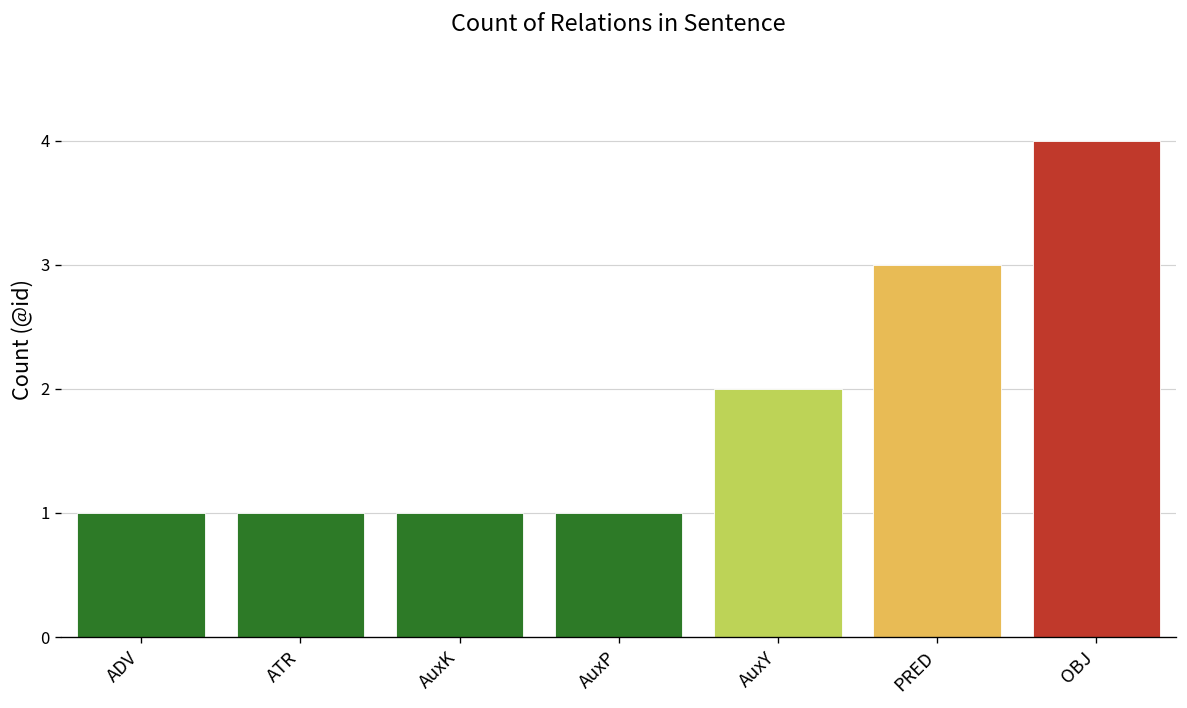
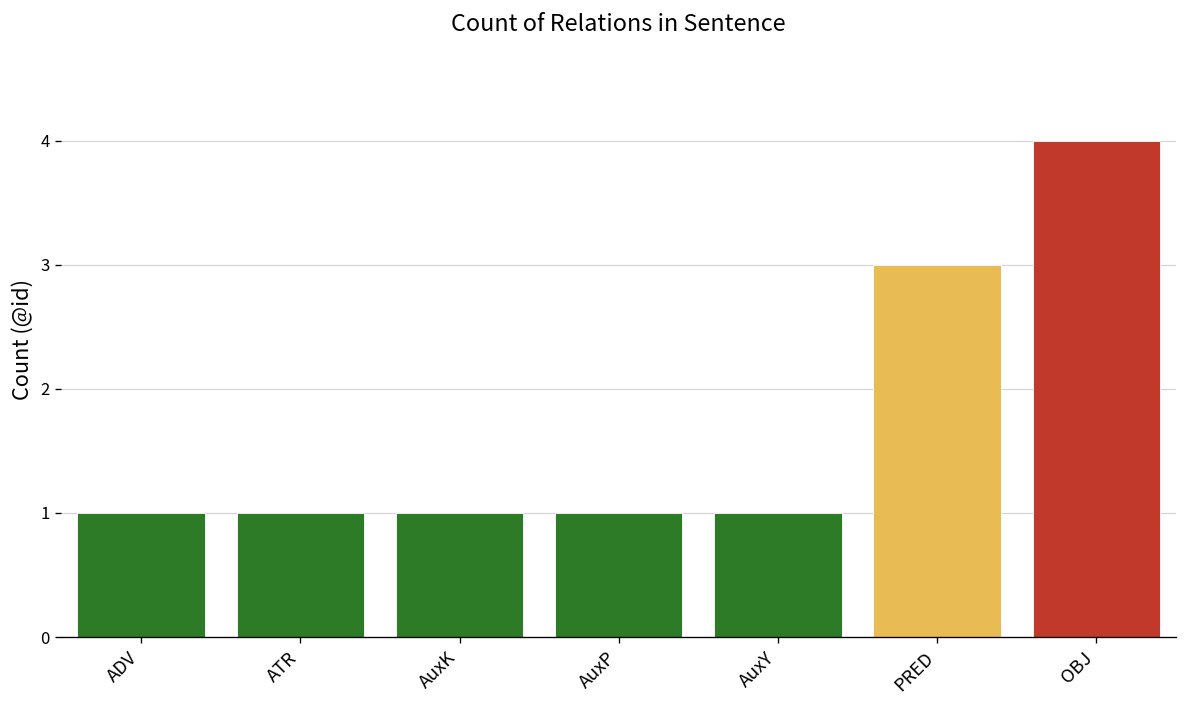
  {
    "ADV": 1,
    "ATR": 1,
    "AuxK": 1,
    "AuxP": 1,
-   "AuxY": 2,
+   "AuxY": 1,
    "PRED": 3,
    "OBJ": 4
  }
